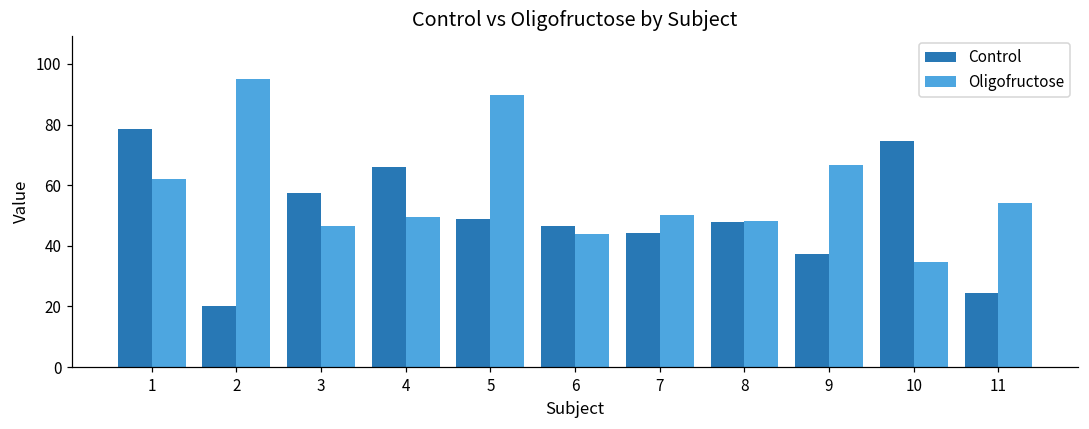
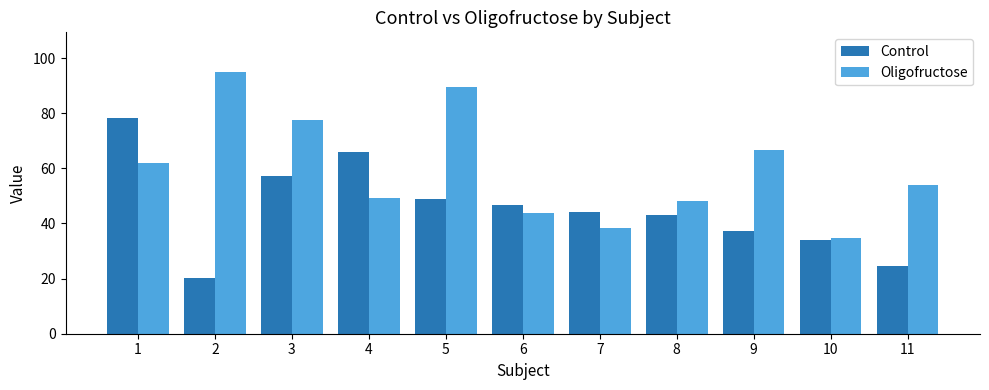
  {
    "Control": {
      "1": 78,
      "2": 20,
      "3": 57,
      "4": 66,
      "5": 49,
      "6": 47,
      "7": 44,
-     "8": 48,
+     "8": 43,
      "9": 37,
-     "10": 75,
+     "10": 34,
      "11": 25
    },
    "Oligofructose": {
      "1": 62,
      "2": 95,
-     "3": 47,
+     "3": 77,
      "4": 49,
      "5": 90,
      "6": 44,
-     "7": 50,
+     "7": 38,
      "8": 48,
      "9": 67,
      "10": 35,
      "11": 54
    }
  }
